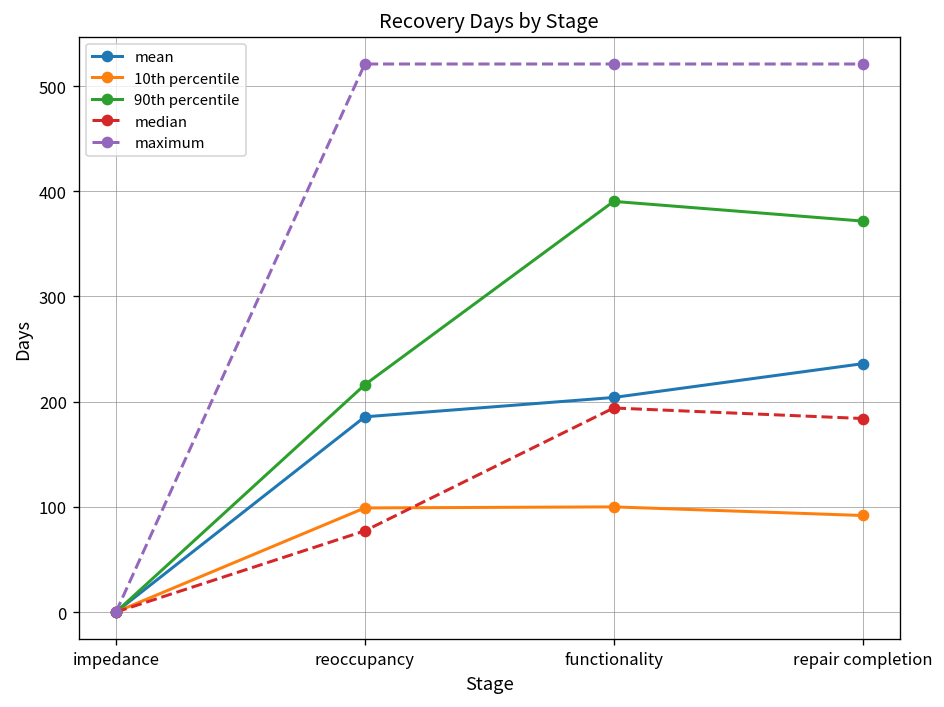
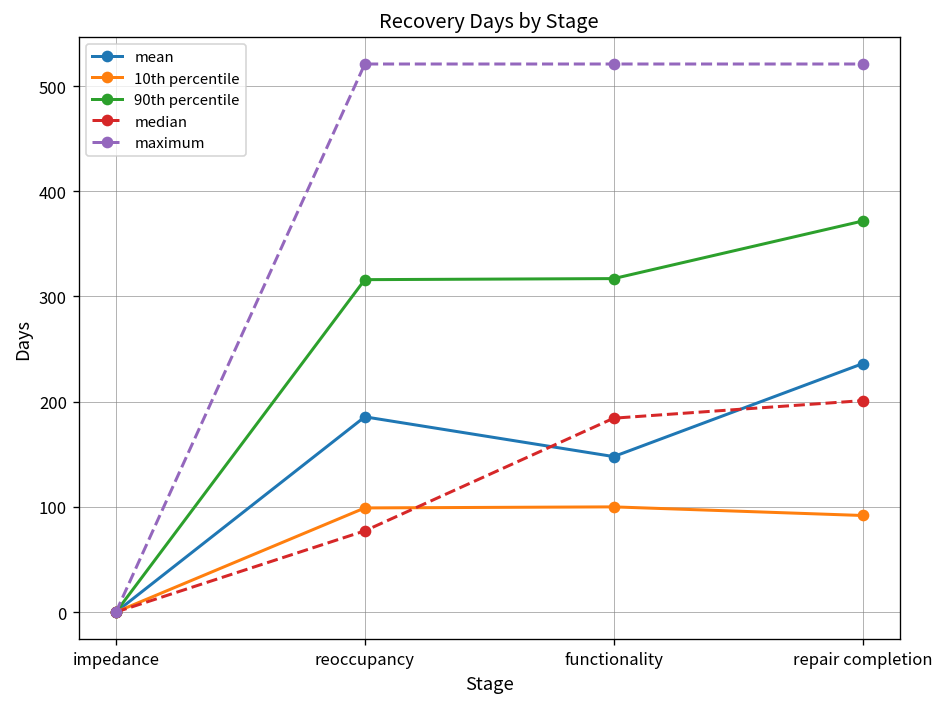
  {
    "mean": {
      "reoccupancy": 190,
-     "functionality": 200,
+     "functionality": 150,
      "repair completion": 240
    },
    "10th percentile": {
      "reoccupancy": 100,
      "functionality": 100,
      "repair completion": 90
    },
    "90th percentile": {
-     "reoccupancy": 220,
-     "functionality": 390,
+     "reoccupancy": 320,
+     "functionality": 320,
      "repair completion": 370
    },
    "median": {
      "reoccupancy": 80,
-     "functionality": 190,
-     "repair completion": 180
+     "functionality": 180,
+     "repair completion": 200
    },
    "maximum": {
      "reoccupancy": 520,
      "functionality": 520,
      "repair completion": 520
    }
  }
